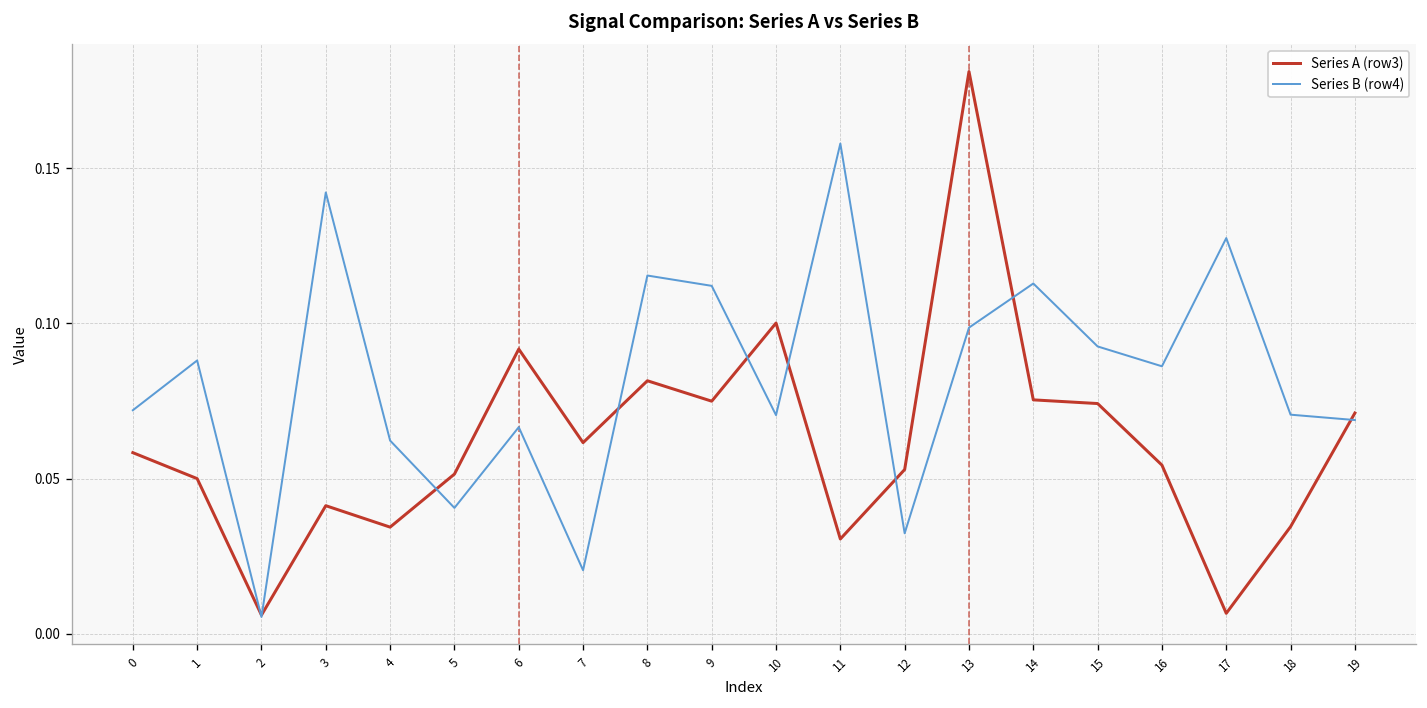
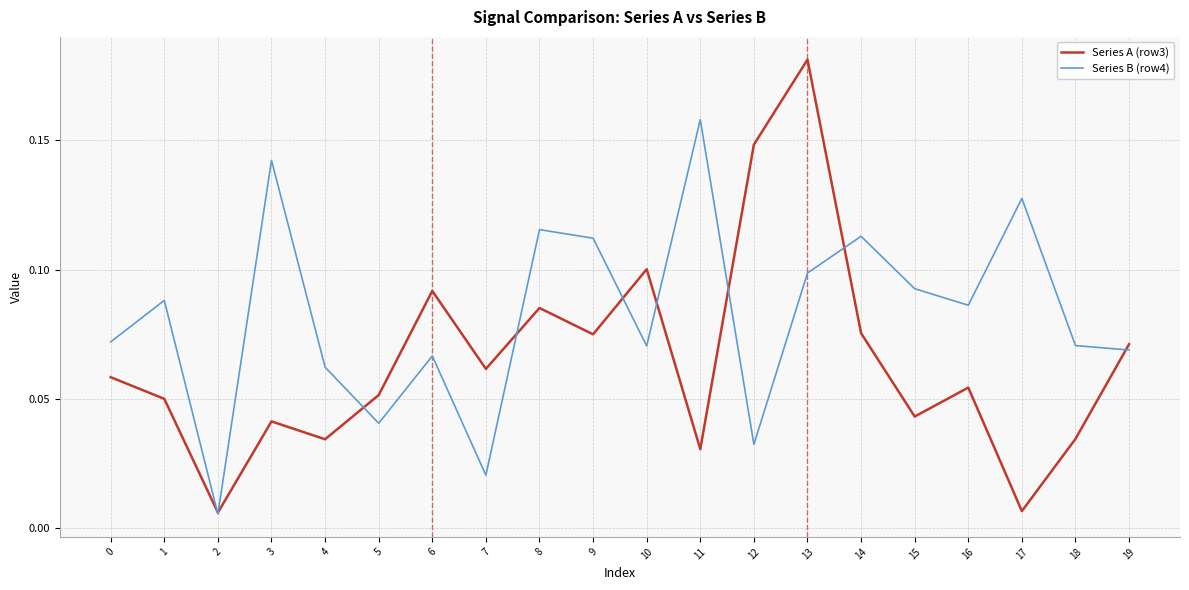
  {
    "Series A (row3)": {
      "0": 0.058,
      "1": 0.050,
      "3": 0.041,
      "4": 0.034,
      "5": 0.051,
      "6": 0.092,
      "7": 0.062,
-     "8": 0.082,
+     "8": 0.085,
      "9": 0.075,
      "10": 0.100,
      "11": 0.031,
-     "12": 0.053,
+     "12": 0.148,
      "13": 0.181,
      "14": 0.075,
-     "15": 0.074,
+     "15": 0.043,
      "16": 0.054,
      "17": 0.007,
      "18": 0.034,
      "19": 0.071
    },
    "Series B (row4)": {
      "0": 0.072,
      "1": 0.088,
      "3": 0.142,
      "4": 0.062,
      "5": 0.041,
      "6": 0.067,
      "7": 0.020,
      "8": 0.115,
      "9": 0.112,
      "10": 0.070,
      "11": 0.158,
      "12": 0.032,
      "13": 0.099,
      "14": 0.113,
      "15": 0.093,
      "16": 0.086,
      "17": 0.127,
      "18": 0.071,
      "19": 0.069
    }
  }
